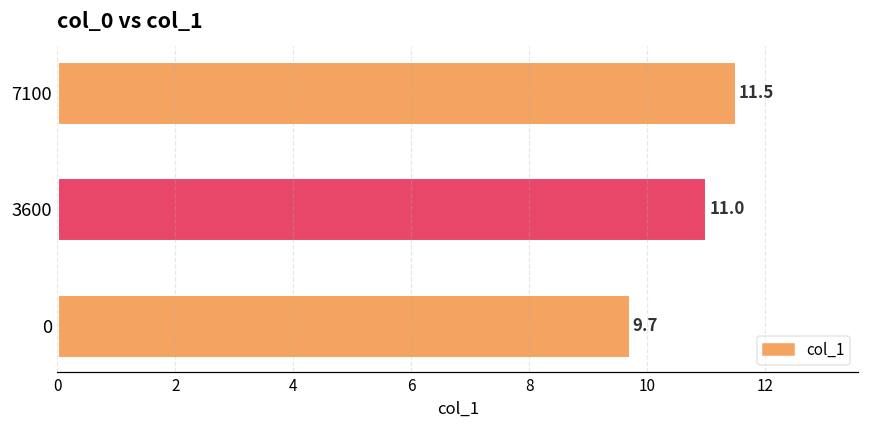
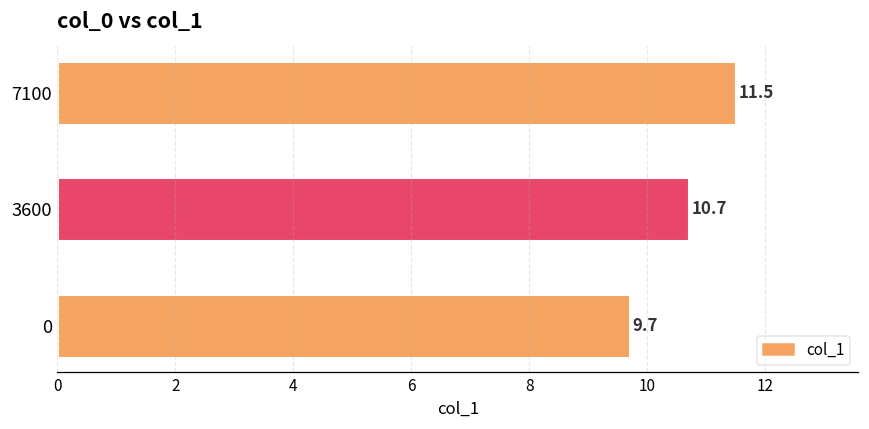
  {
    "7100": 11.5,
-   "3600": 11.0,
+   "3600": 10.7,
    "0": 9.7
  }
